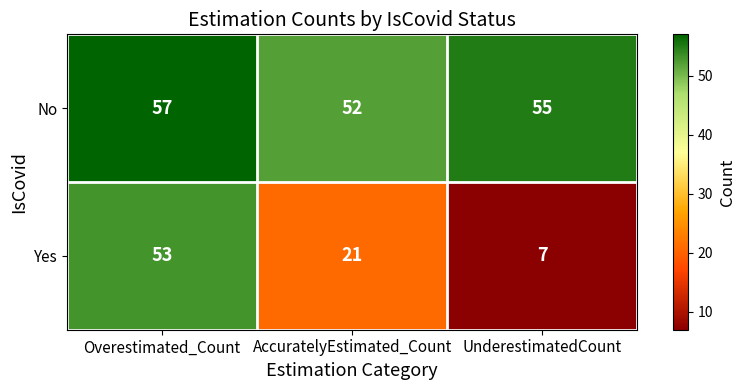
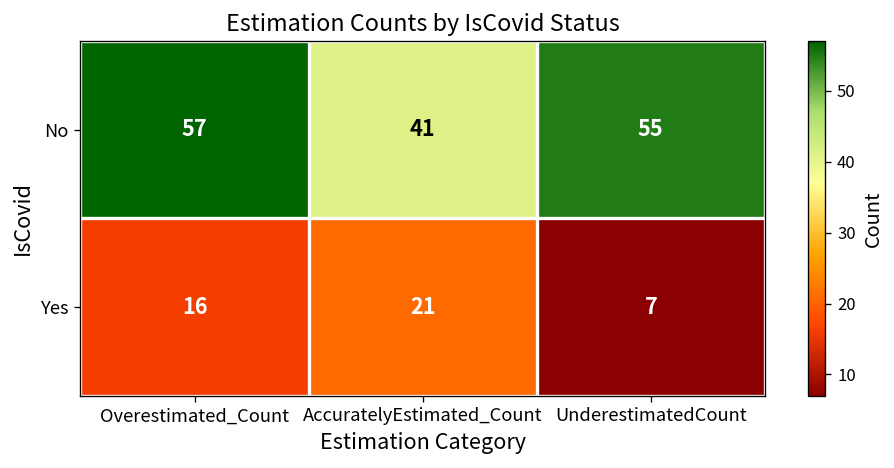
  {
    "No": {
      "Overestimated_Count": 57,
-     "AccuratelyEstimated_Count": 52,
+     "AccuratelyEstimated_Count": 41,
      "UnderestimatedCount": 55
    },
    "Yes": {
-     "Overestimated_Count": 53,
+     "Overestimated_Count": 16,
      "AccuratelyEstimated_Count": 21,
      "UnderestimatedCount": 7
    }
  }
